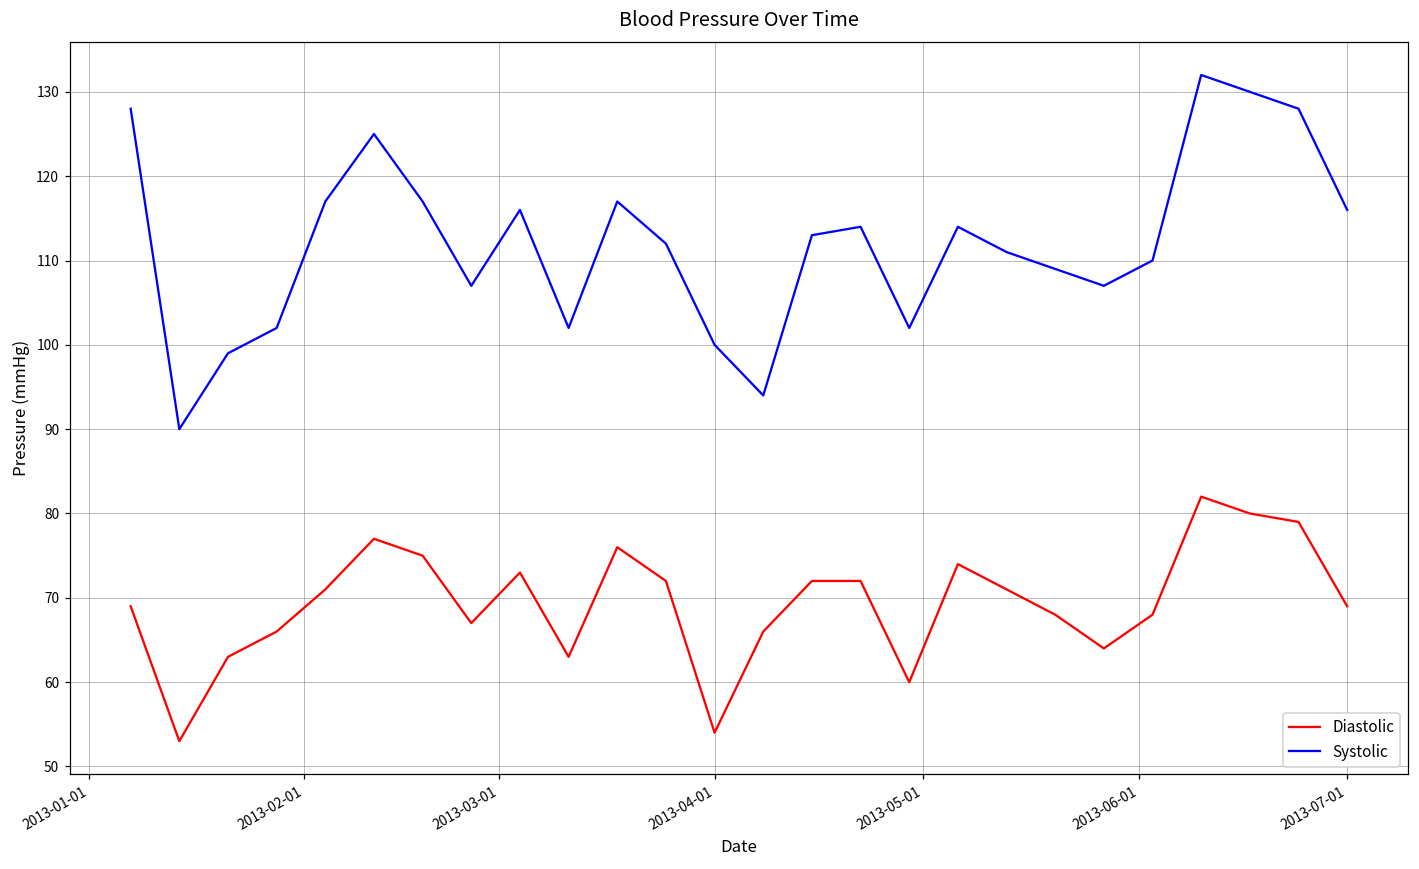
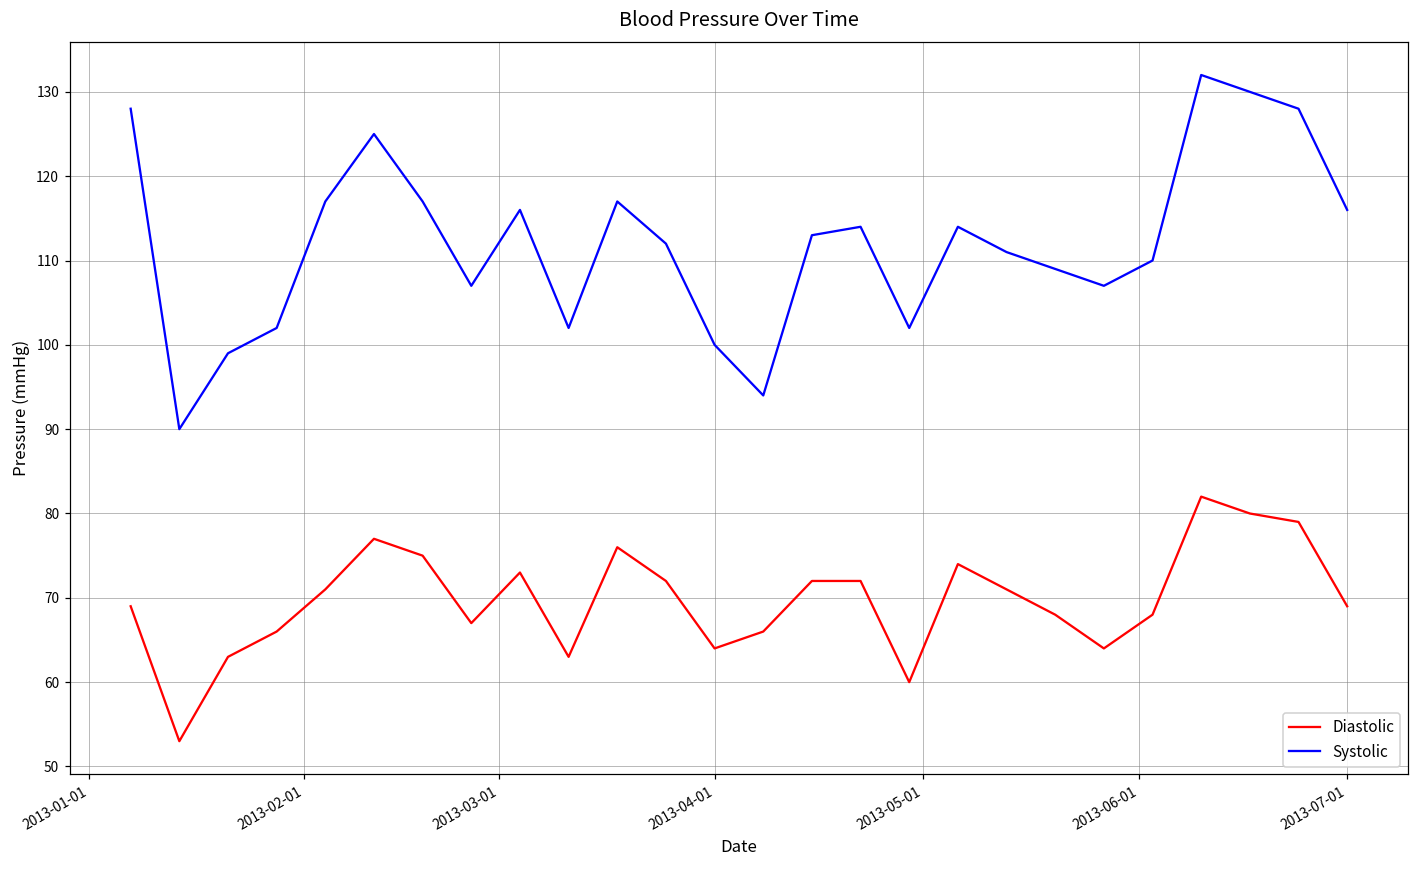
  {
    "Diastolic": {
-     "2013-04-01": 54,
+     "2013-04-01": 64,
      "2013-07-01": 69
    },
    "Systolic": {
      "2013-04-01": 100,
      "2013-07-01": 116
    }
  }
